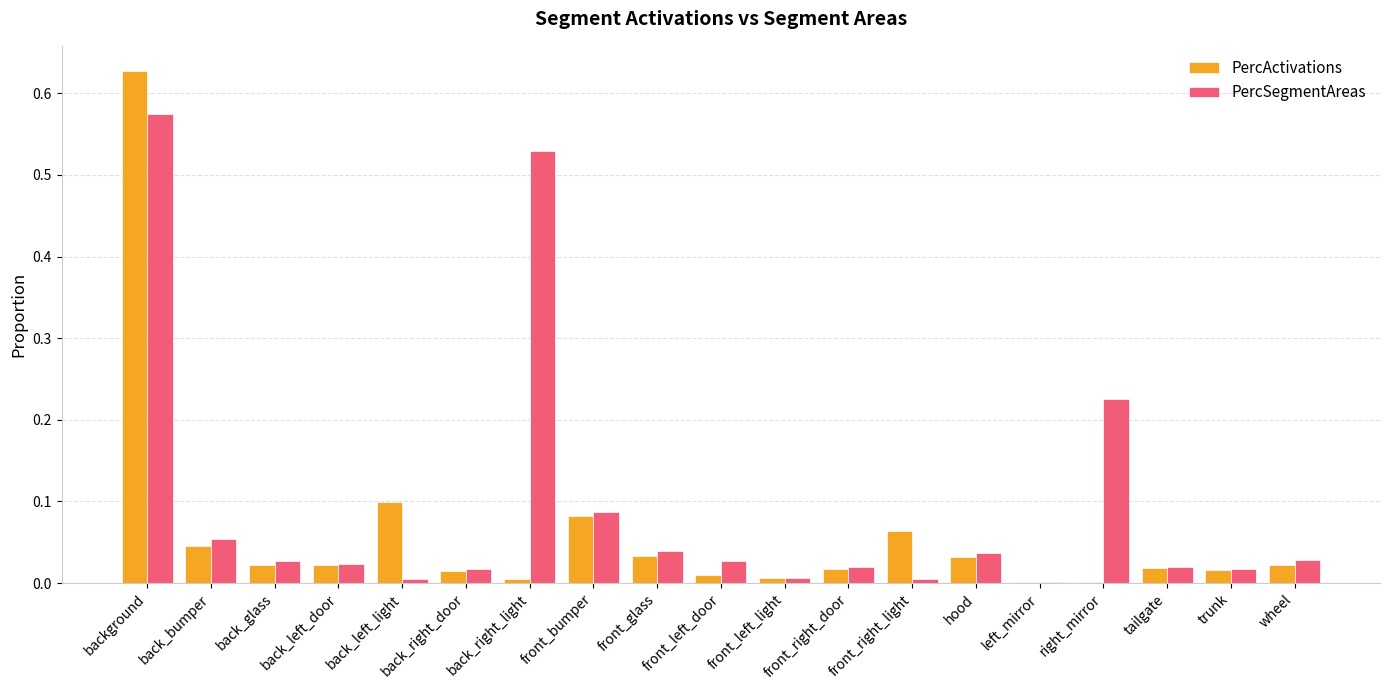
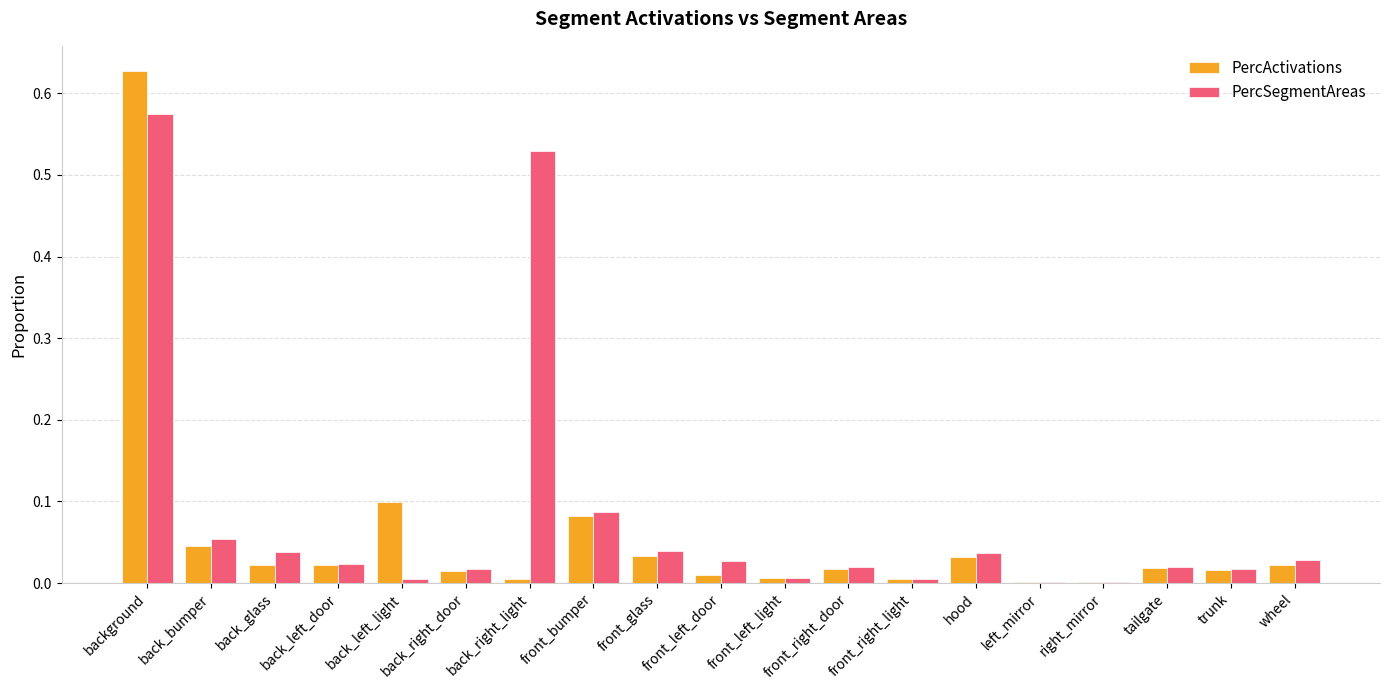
  {
    "PercActivations": {
      "background": 0.63,
      "back_bumper": 0.05,
      "back_glass": 0.02,
      "back_left_door": 0.02,
      "back_left_light": 0.10,
      "back_right_door": 0.01,
      "back_right_light": 0.00,
      "front_bumper": 0.08,
      "front_glass": 0.03,
      "front_left_door": 0.01,
      "front_left_light": 0.01,
      "front_right_door": 0.02,
-     "front_right_light": 0.06,
+     "front_right_light": 0.00,
      "hood": 0.03,
      "tailgate": 0.02,
      "trunk": 0.02,
      "wheel": 0.02
    },
    "PercSegmentAreas": {
      "background": 0.57,
      "back_bumper": 0.05,
-     "back_glass": 0.03,
+     "back_glass": 0.04,
      "back_left_door": 0.02,
      "back_left_light": 0.01,
      "back_right_door": 0.02,
      "back_right_light": 0.53,
      "front_bumper": 0.09,
      "front_glass": 0.04,
      "front_left_door": 0.03,
      "front_left_light": 0.01,
      "front_right_door": 0.02,
      "front_right_light": 0.01,
      "hood": 0.04,
-     "right_mirror": 0.23,
+     "right_mirror": 0.00,
      "tailgate": 0.02,
      "trunk": 0.02,
      "wheel": 0.03
    }
  }
